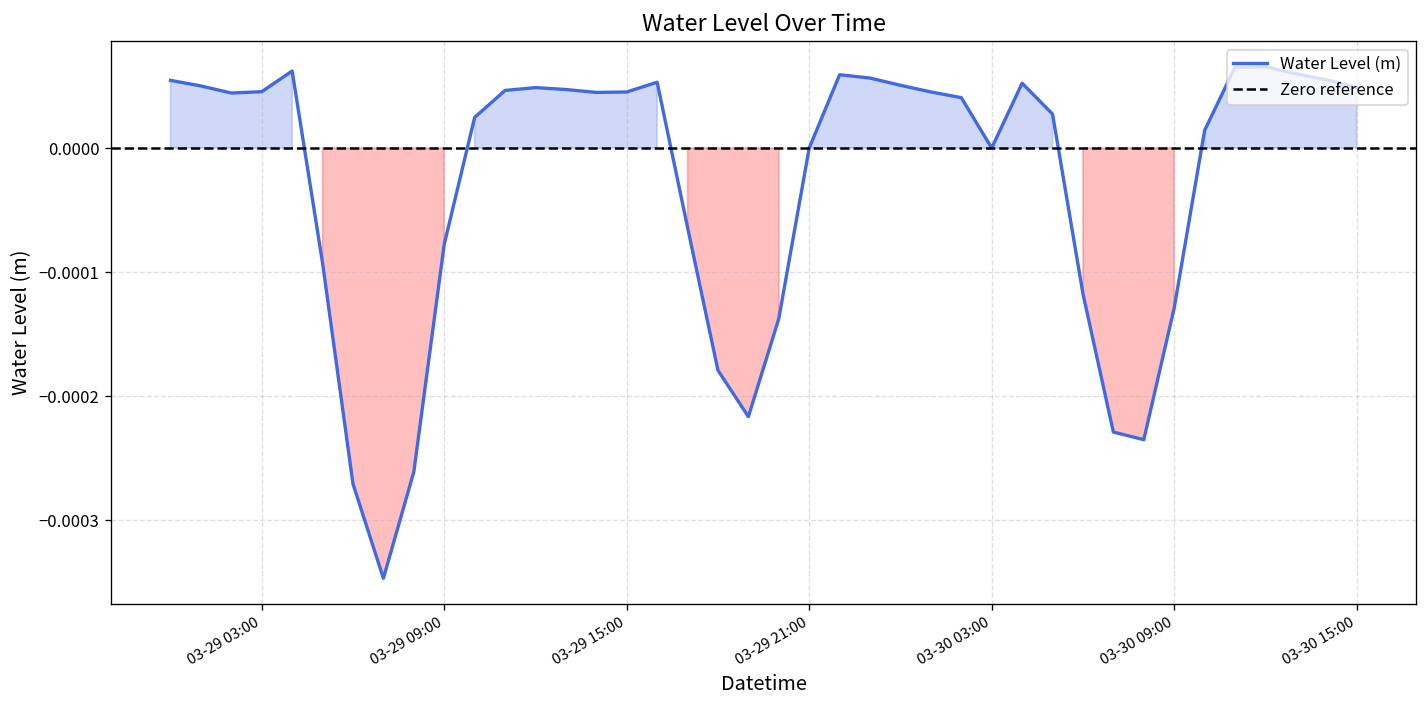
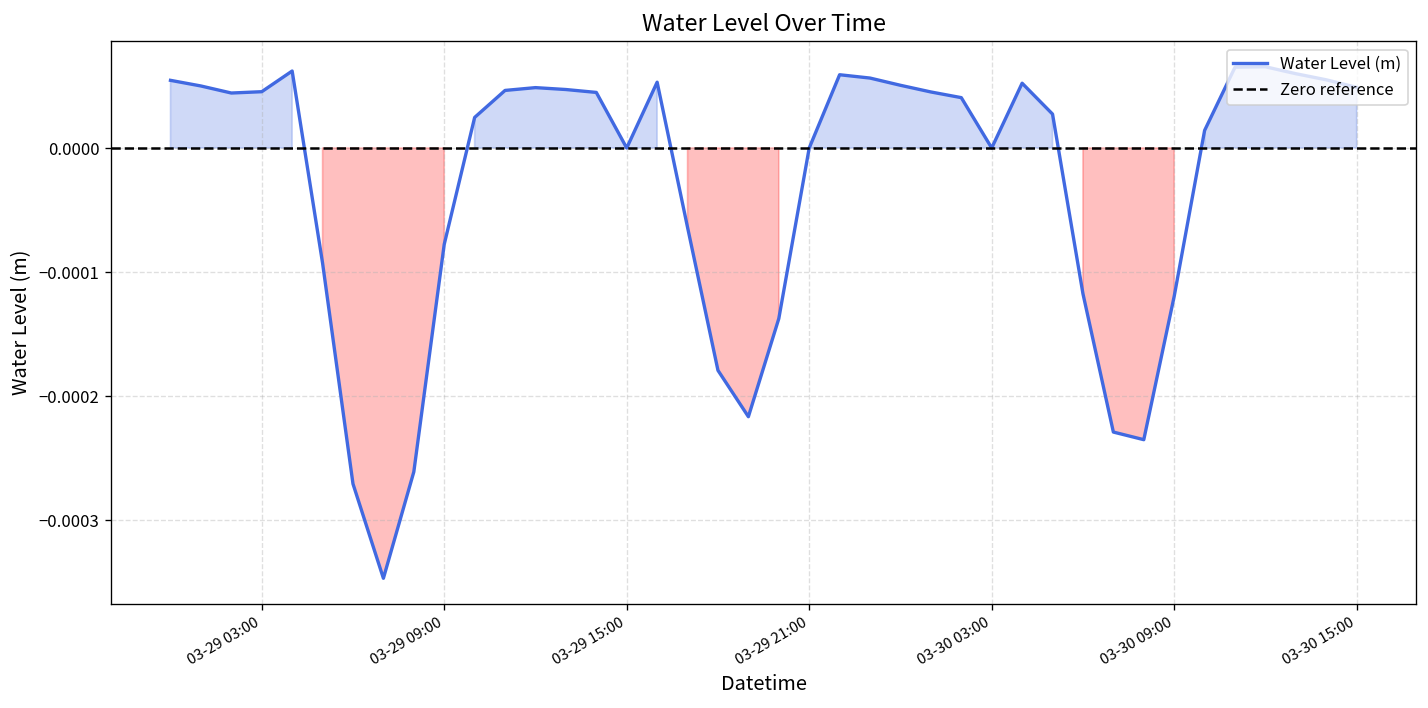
  {
    "03-29 03:00": 0.000045,
    "03-29 09:00": -0.000078,
-   "03-29 15:00": 0.00005,
+   "03-29 15:00": 0.00000,
    "03-29 21:00": 0.000000,
    "03-30 03:00": 0.000000,
-   "03-30 09:00": -0.000129
+   "03-30 09:00": -0.000119
  }
